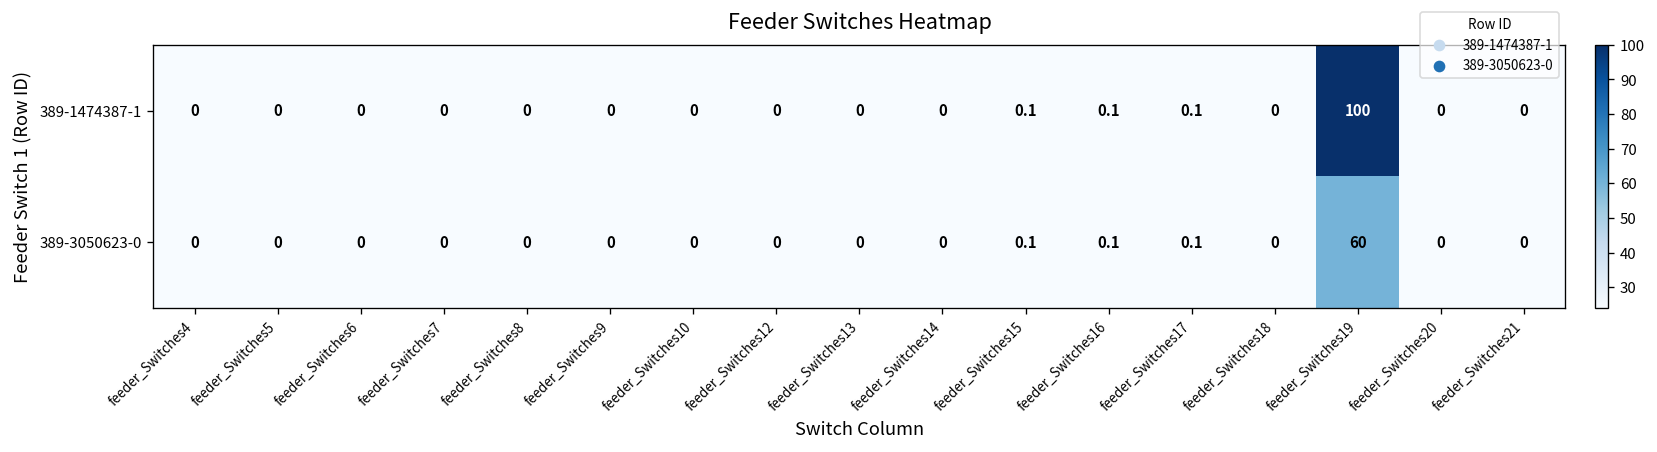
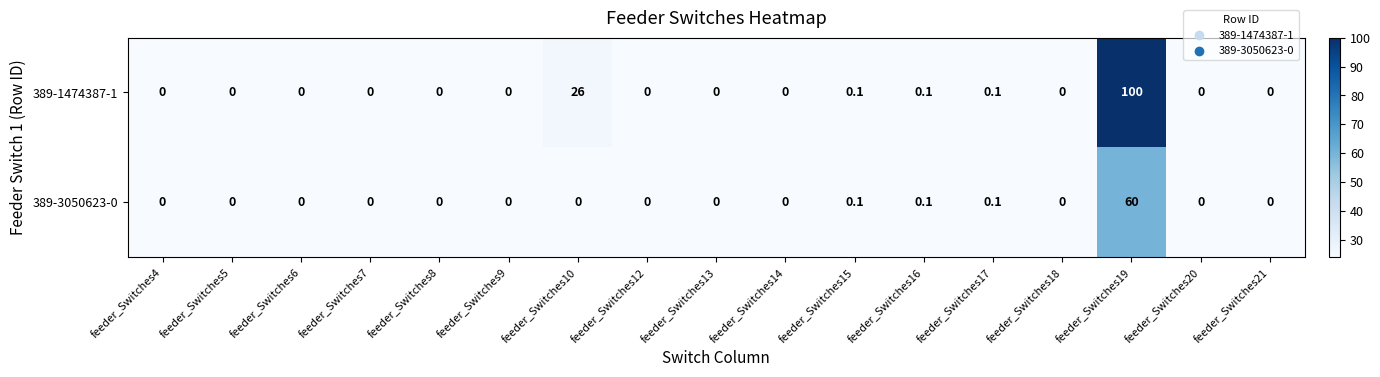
  {
    "389-1474387-1": {
      "feeder_Switches4": 0,
      "feeder_Switches5": 0,
      "feeder_Switches6": 0,
      "feeder_Switches7": 0,
      "feeder_Switches8": 0,
      "feeder_Switches9": 0,
-     "feeder_Switches10": 0,
+     "feeder_Switches10": 26,
      "feeder_Switches12": 0,
      "feeder_Switches13": 0,
      "feeder_Switches14": 0,
      "feeder_Switches15": 0.1,
      "feeder_Switches16": 0.1,
      "feeder_Switches17": 0.1,
      "feeder_Switches18": 0,
      "feeder_Switches19": 100,
      "feeder_Switches20": 0,
      "feeder_Switches21": 0
    },
    "389-3050623-0": {
      "feeder_Switches4": 0,
      "feeder_Switches5": 0,
      "feeder_Switches6": 0,
      "feeder_Switches7": 0,
      "feeder_Switches8": 0,
      "feeder_Switches9": 0,
      "feeder_Switches10": 0,
      "feeder_Switches12": 0,
      "feeder_Switches13": 0,
      "feeder_Switches14": 0,
      "feeder_Switches15": 0.1,
      "feeder_Switches16": 0.1,
      "feeder_Switches17": 0.1,
      "feeder_Switches18": 0,
      "feeder_Switches19": 60,
      "feeder_Switches20": 0,
      "feeder_Switches21": 0
    }
  }
